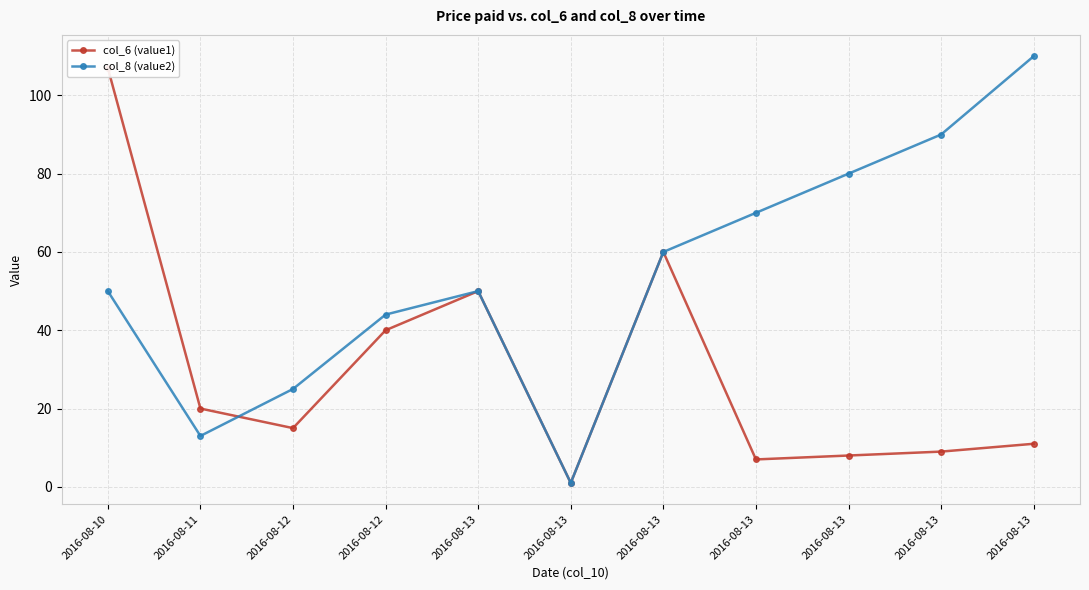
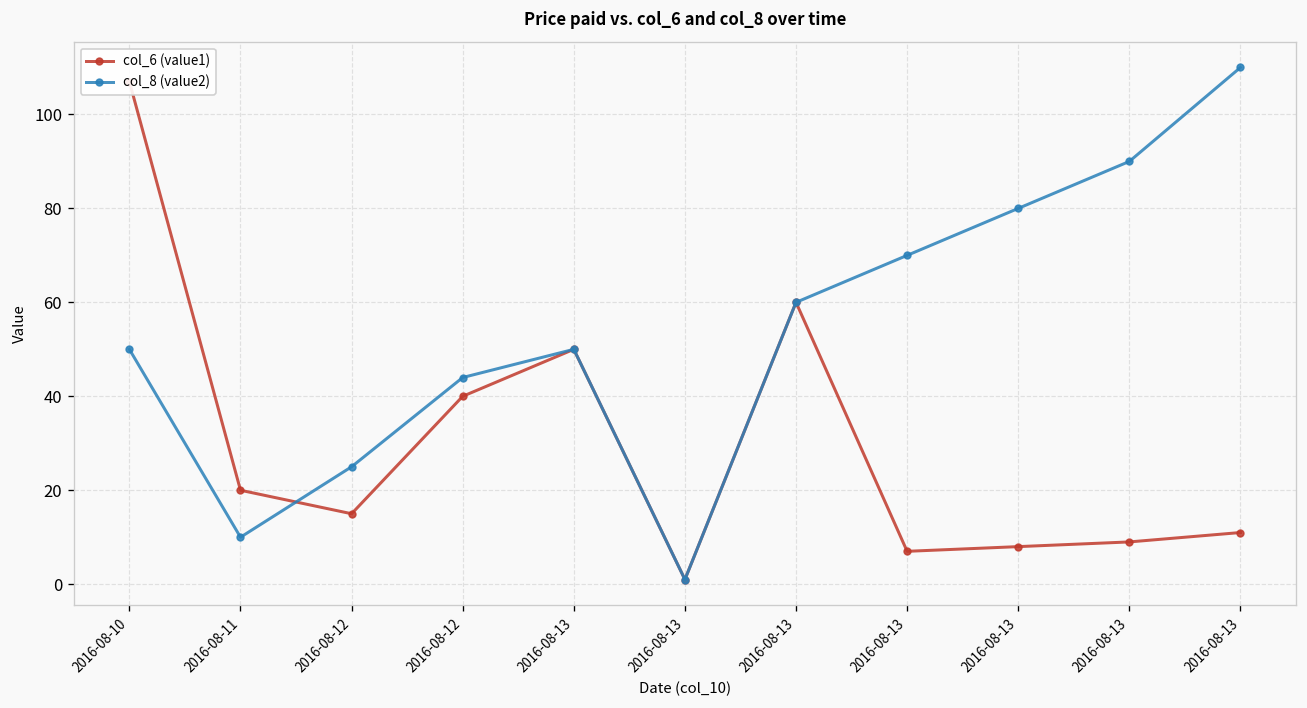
  {
    "col_6 (value1)": {
      "2016-08-11": 20
    },
    "col_8 (value2)": {
      "2016-08-10": 50,
-     "2016-08-11": 13
+     "2016-08-11": 10
    }
  }
